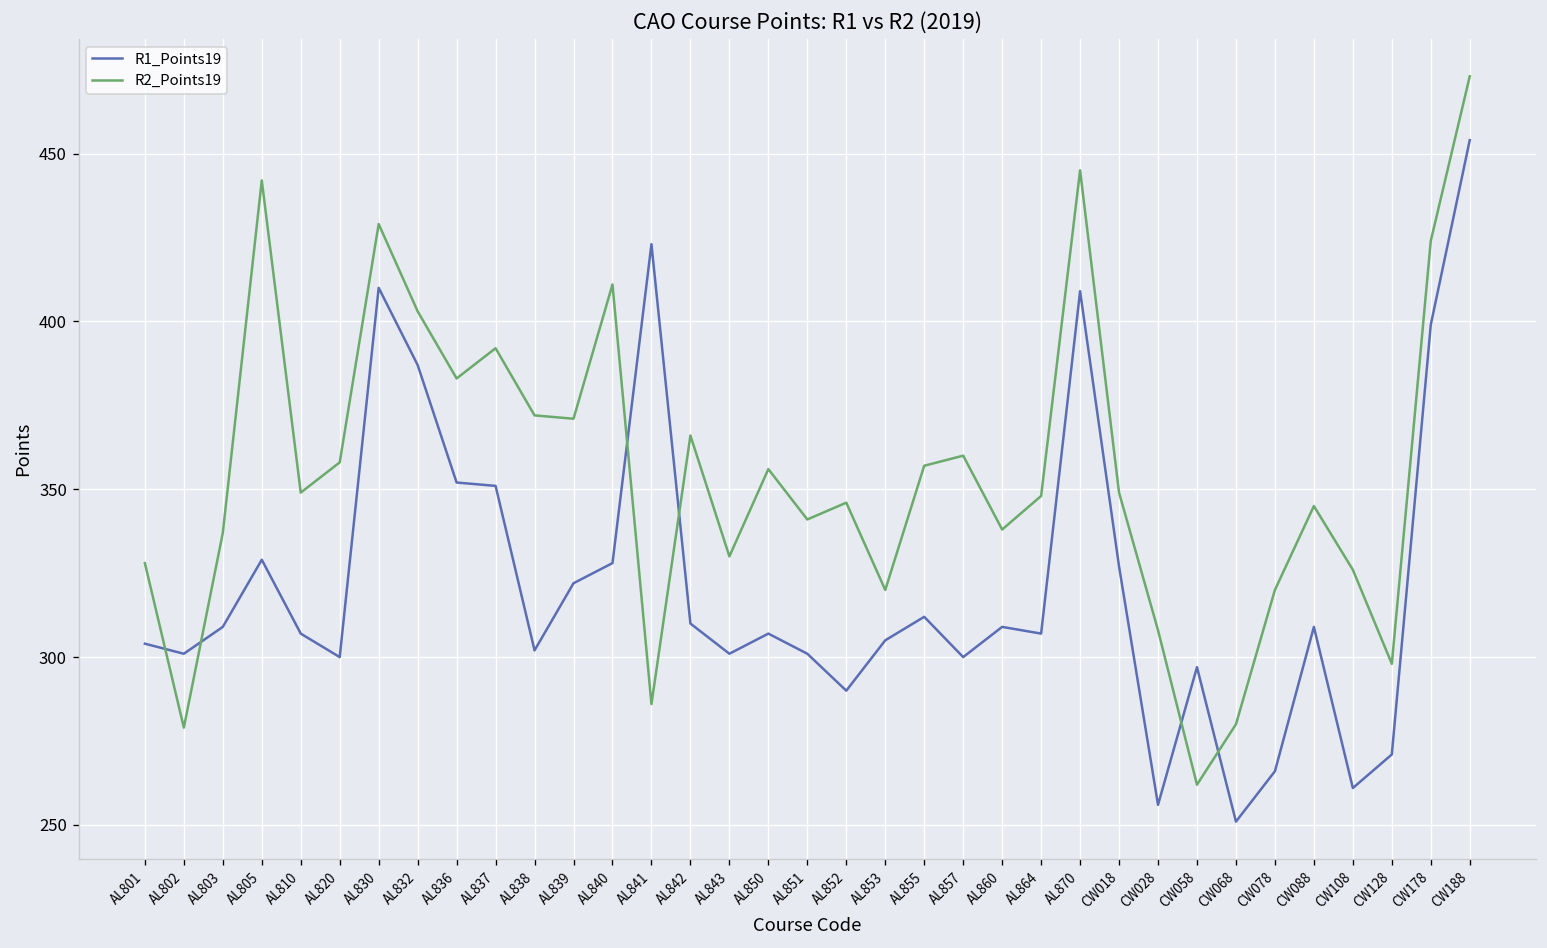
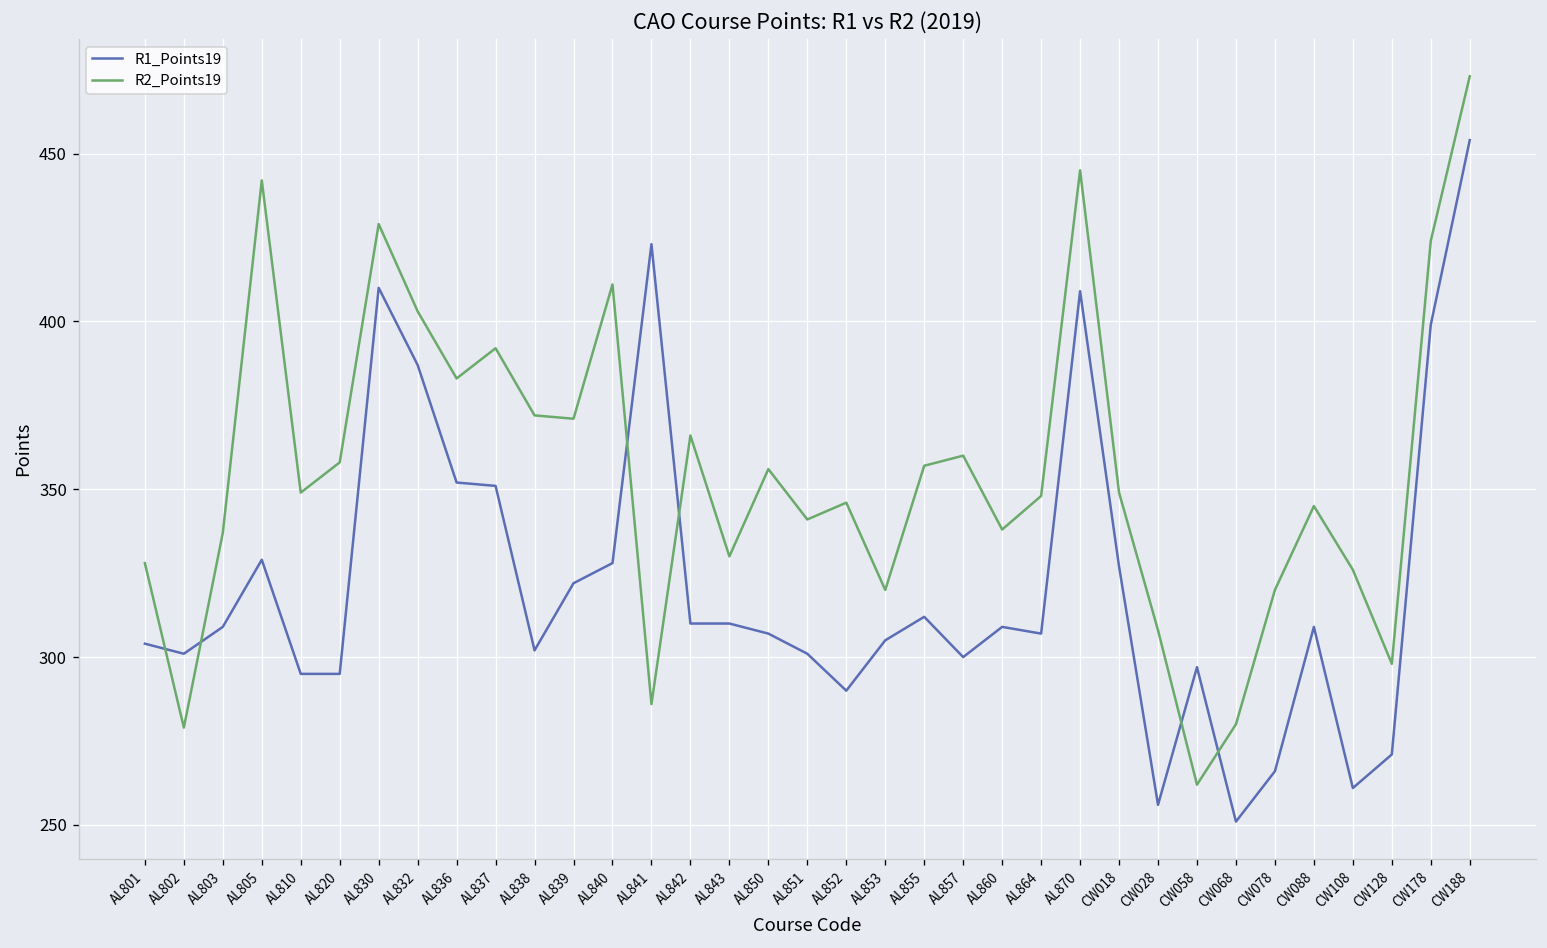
  {
    "R1_Points19": {
      "AL801": 304,
      "AL802": 301,
      "AL803": 309,
      "AL805": 329,
-     "AL810": 307,
-     "AL820": 300,
+     "AL810": 295,
+     "AL820": 295,
      "AL830": 410,
      "AL832": 387,
      "AL836": 352,
      "AL837": 351,
      "AL838": 302,
      "AL839": 322,
      "AL840": 328,
      "AL841": 423,
      "AL842": 310,
-     "AL843": 301,
+     "AL843": 310,
      "AL850": 307,
      "AL851": 301,
      "AL852": 290,
      "AL853": 305,
      "AL855": 312,
      "AL857": 300,
      "AL860": 309,
      "AL864": 307,
      "AL870": 409,
      "CW018": 327,
      "CW028": 256,
      "CW058": 297,
      "CW068": 251,
      "CW078": 266,
      "CW088": 309,
      "CW108": 261,
      "CW128": 271,
      "CW178": 399,
      "CW188": 454
    },
    "R2_Points19": {
      "AL801": 328,
      "AL802": 279,
      "AL803": 337,
      "AL805": 442,
      "AL810": 349,
      "AL820": 358,
      "AL830": 429,
      "AL832": 403,
      "AL836": 383,
      "AL837": 392,
      "AL838": 372,
      "AL839": 371,
      "AL840": 411,
      "AL841": 286,
      "AL842": 366,
      "AL843": 330,
      "AL850": 356,
      "AL851": 341,
      "AL852": 346,
      "AL853": 320,
      "AL855": 357,
      "AL857": 360,
      "AL860": 338,
      "AL864": 348,
      "AL870": 445,
      "CW018": 349,
      "CW028": 308,
      "CW058": 262,
      "CW068": 280,
      "CW078": 320,
      "CW088": 345,
      "CW108": 326,
      "CW128": 298,
      "CW178": 424,
      "CW188": 473
    }
  }
